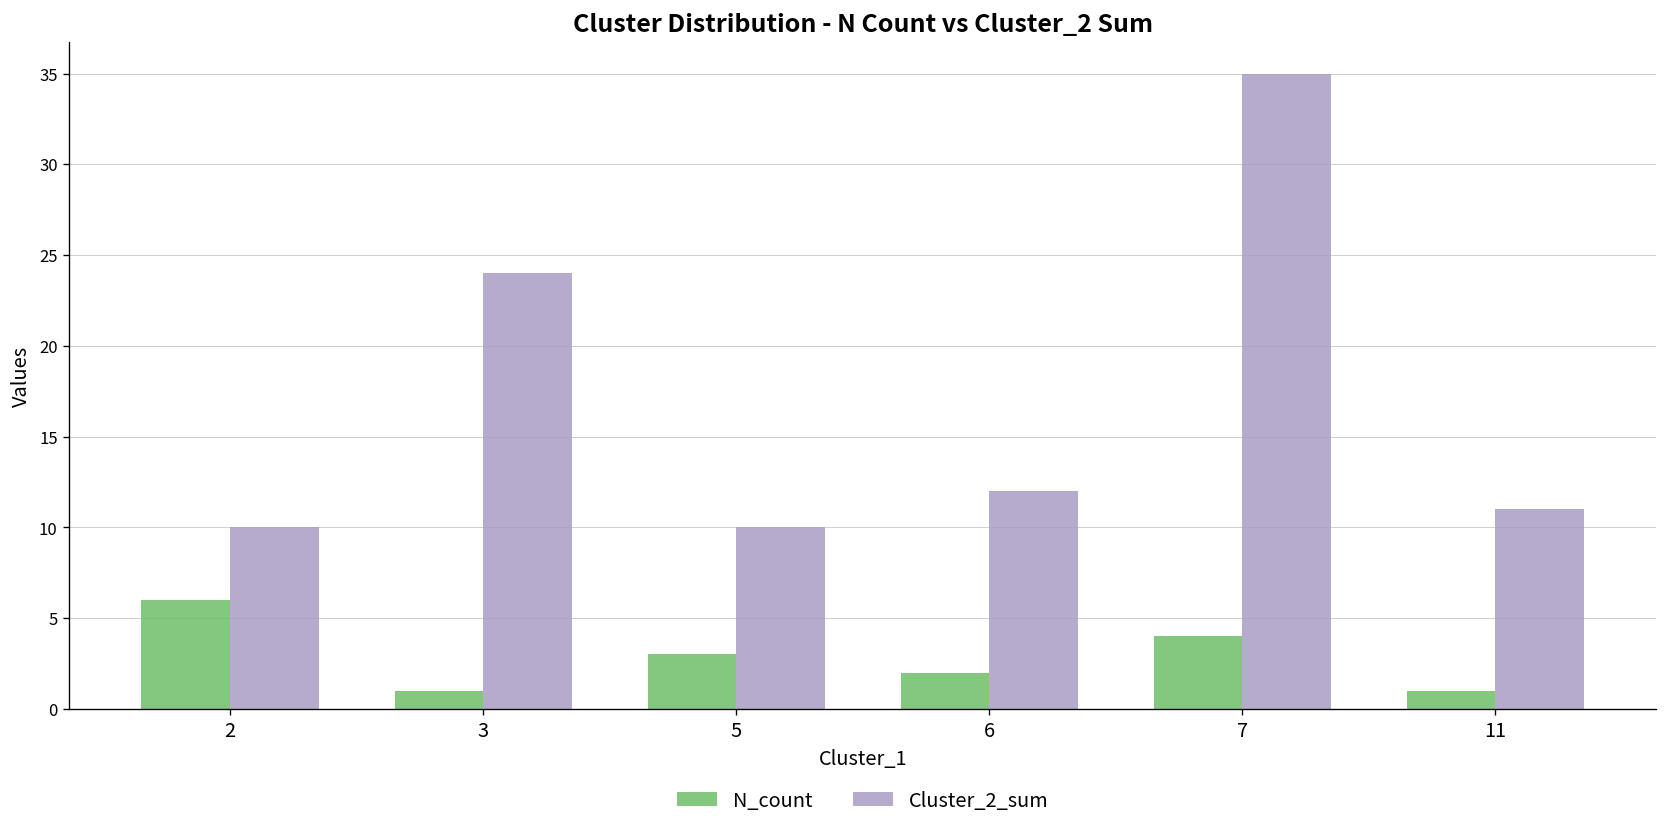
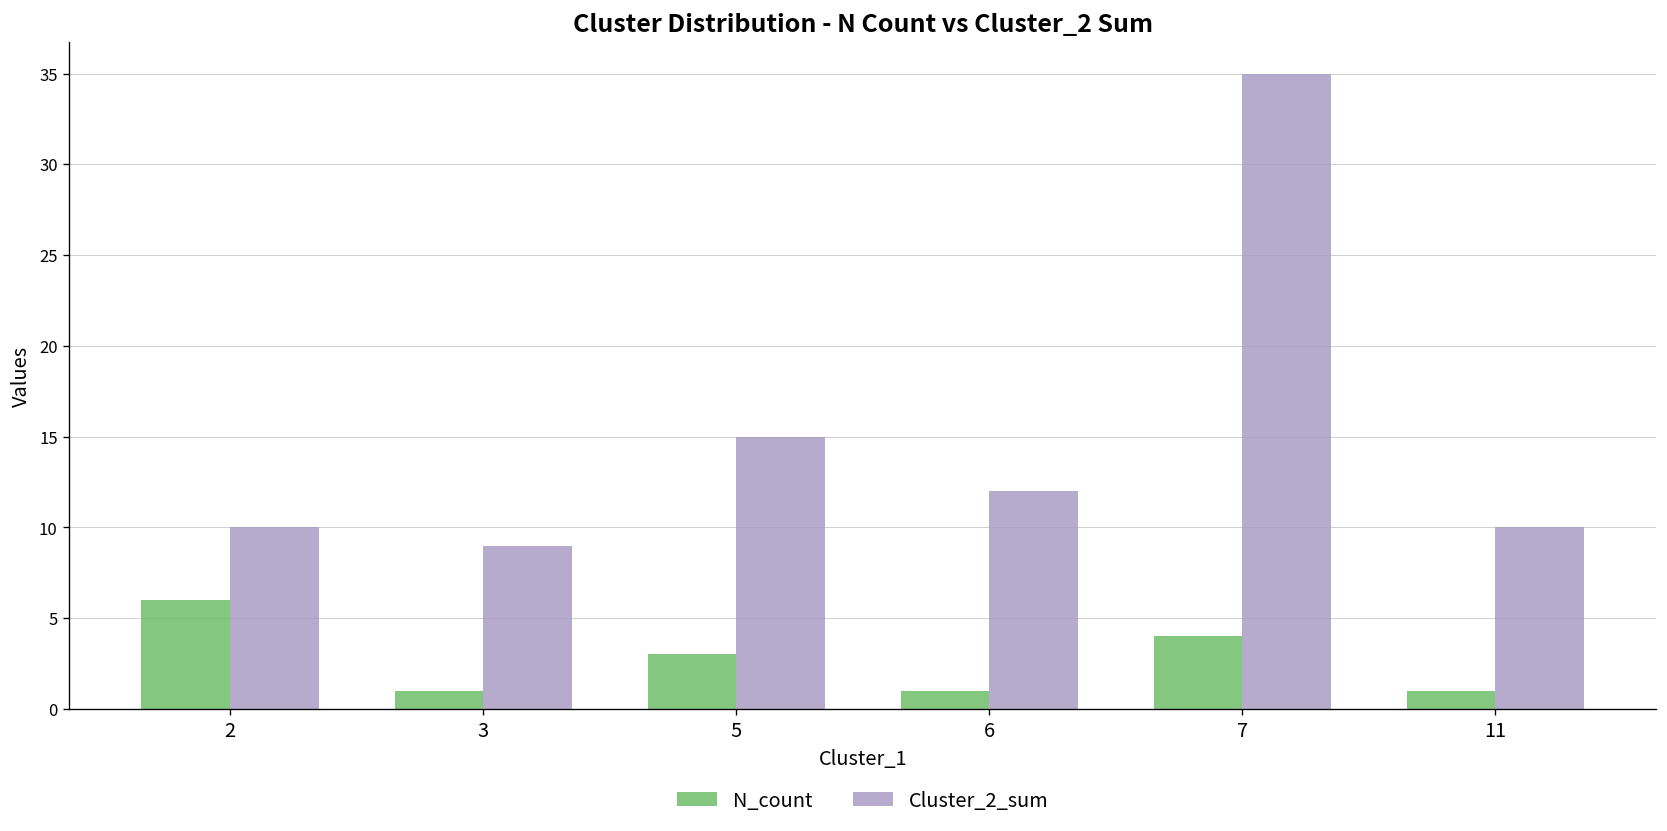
  {
    "N_count": {
      "2": 6,
      "3": 1,
      "5": 3,
-     "6": 2,
+     "6": 1,
      "7": 4,
      "11": 1
    },
    "Cluster_2_sum": {
      "2": 10,
-     "3": 24,
-     "5": 10,
+     "3": 9,
+     "5": 15,
      "6": 12,
      "7": 35,
-     "11": 11
+     "11": 10
    }
  }
